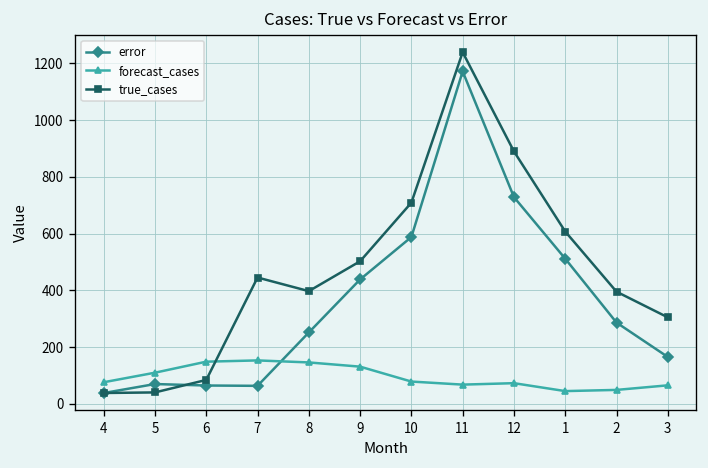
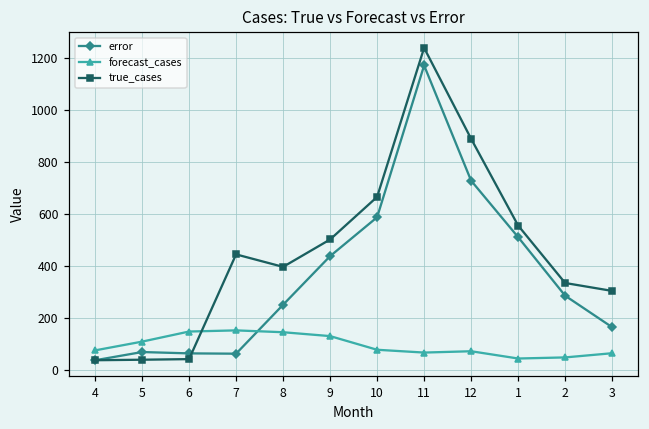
  {
    "true_cases": {
      "5": 40,
-     "6": 80,
+     "6": 40,
      "7": 450,
      "8": 400,
      "9": 500,
-     "10": 710,
+     "10": 670,
      "11": 1240,
      "12": 890,
-     "1": 610,
-     "2": 400,
+     "1": 560,
+     "2": 340,
      "3": 300
    }
  }
